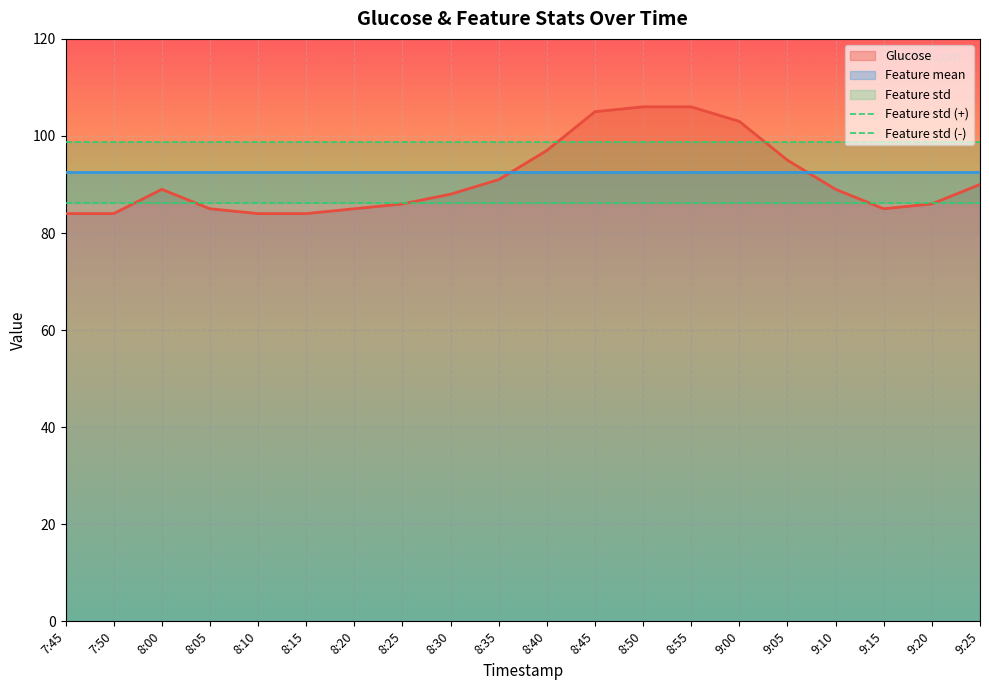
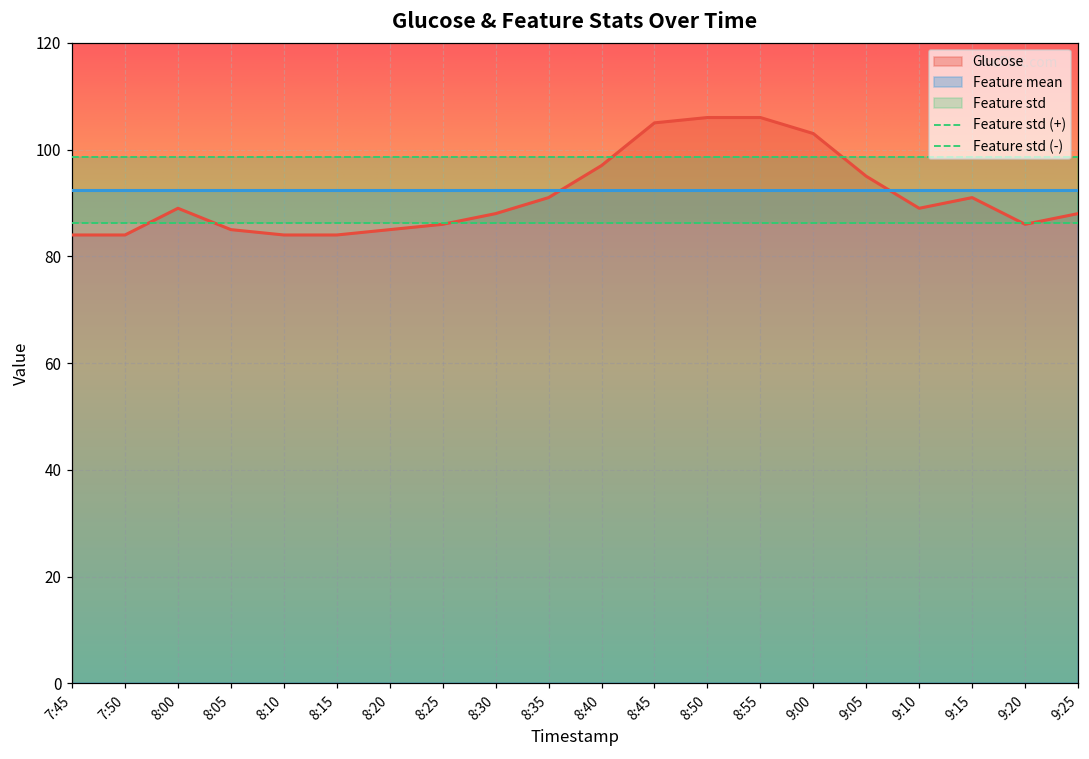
  {
    "Glucose": {
      "7:45": 84,
      "7:50": 84,
      "8:00": 89,
      "8:05": 85,
      "8:10": 84,
      "8:15": 84,
      "8:20": 85,
      "8:30": 88,
      "8:35": 91,
      "8:40": 97,
      "8:45": 105,
      "8:50": 106,
      "8:55": 106,
      "9:00": 103,
      "9:05": 95,
      "9:10": 89,
-     "9:15": 85,
-     "9:25": 90
+     "9:15": 91,
+     "9:25": 88
    }
  }
